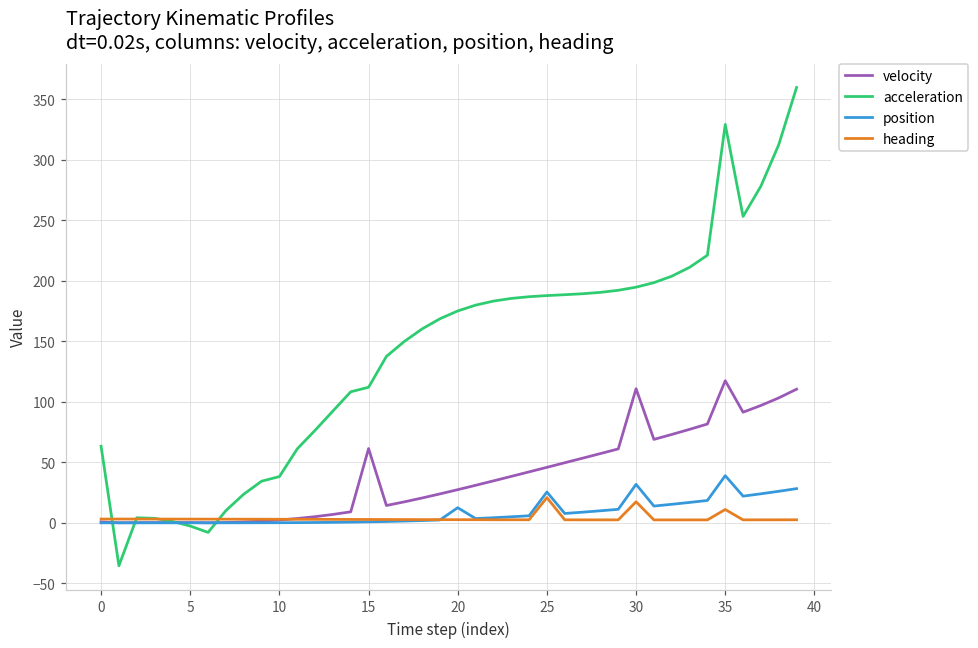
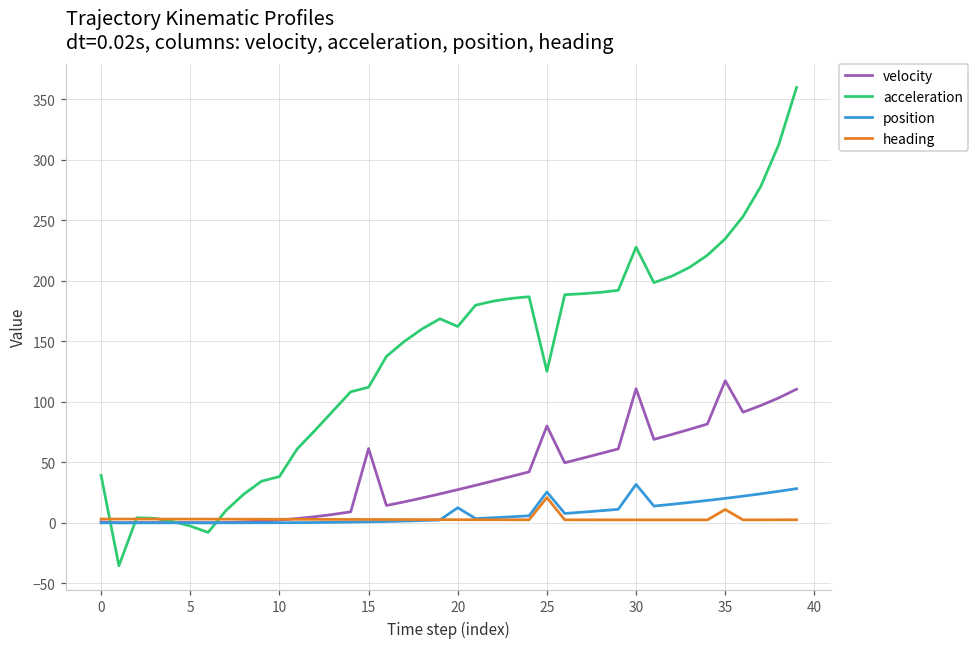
  {
    "velocity": {
      "15": 61,
      "20": 27,
-     "25": 46,
+     "25": 80,
      "30": 111,
      "35": 117
    },
    "acceleration": {
-     "0": 63,
+     "0": 39,
      "5": -3,
      "10": 38,
      "15": 112,
-     "20": 175,
-     "25": 188,
-     "30": 195,
-     "35": 329
+     "20": 162,
+     "25": 125,
+     "30": 228,
+     "35": 235
    },
    "position": {
      "20": 13,
      "25": 25,
      "30": 32,
-     "35": 39
+     "35": 20
    },
    "heading": {
      "0": 3,
      "5": 3,
      "20": 3,
      "25": 21,
-     "30": 17,
+     "30": 2,
      "35": 11
    }
  }
